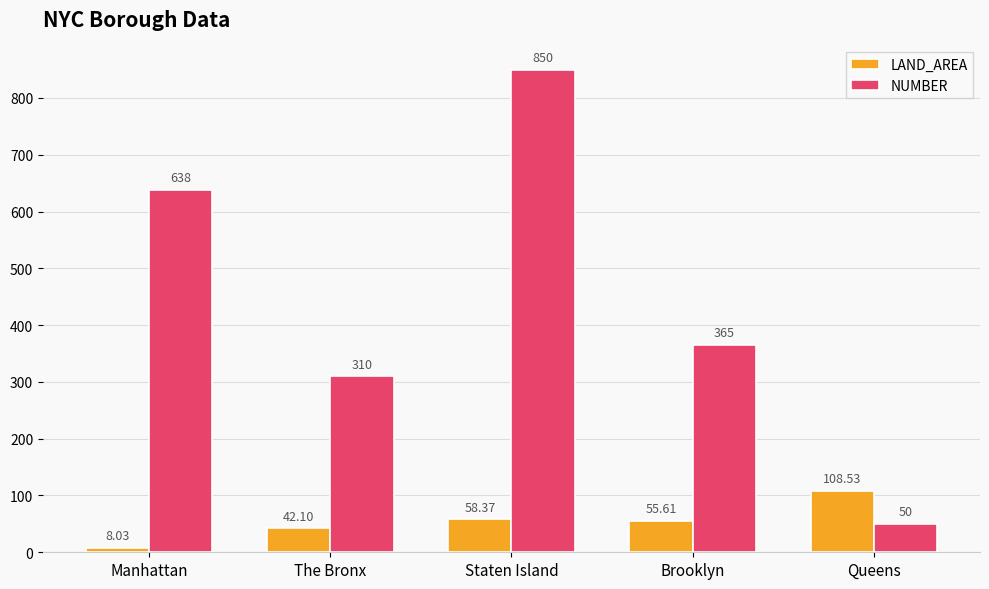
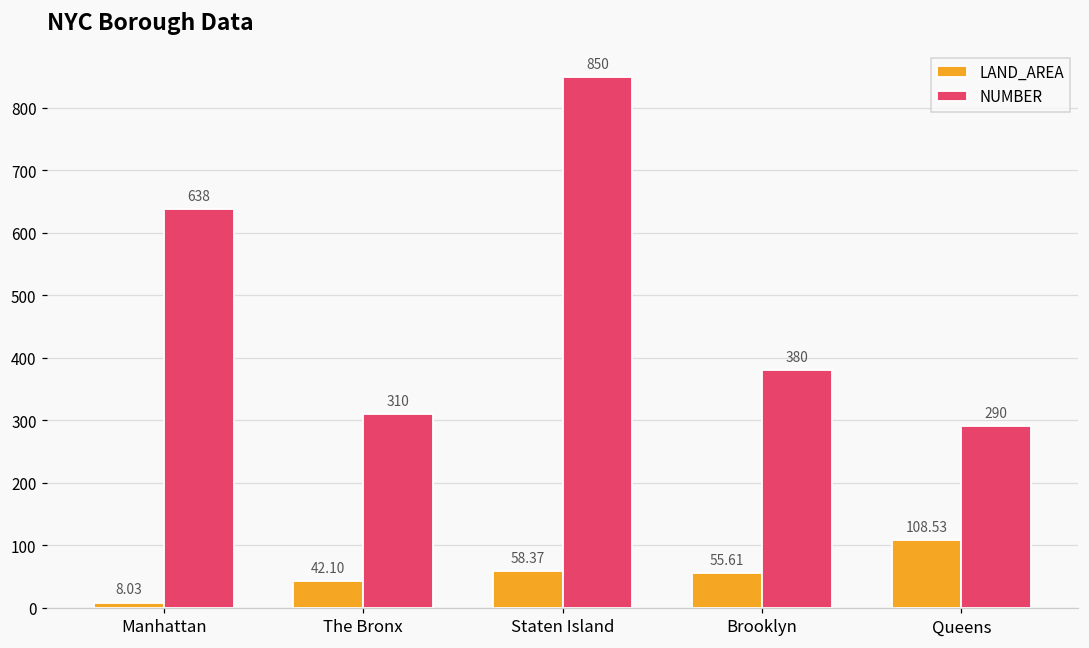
  {
    "LAND_AREA": {
      "Manhattan": 8.03,
      "The Bronx": 42.10,
      "Staten Island": 58.37,
      "Brooklyn": 55.61,
      "Queens": 108.53
    },
    "NUMBER": {
      "Manhattan": 638,
      "The Bronx": 310,
      "Staten Island": 850,
-     "Brooklyn": 365,
-     "Queens": 50
+     "Brooklyn": 380,
+     "Queens": 290
    }
  }
